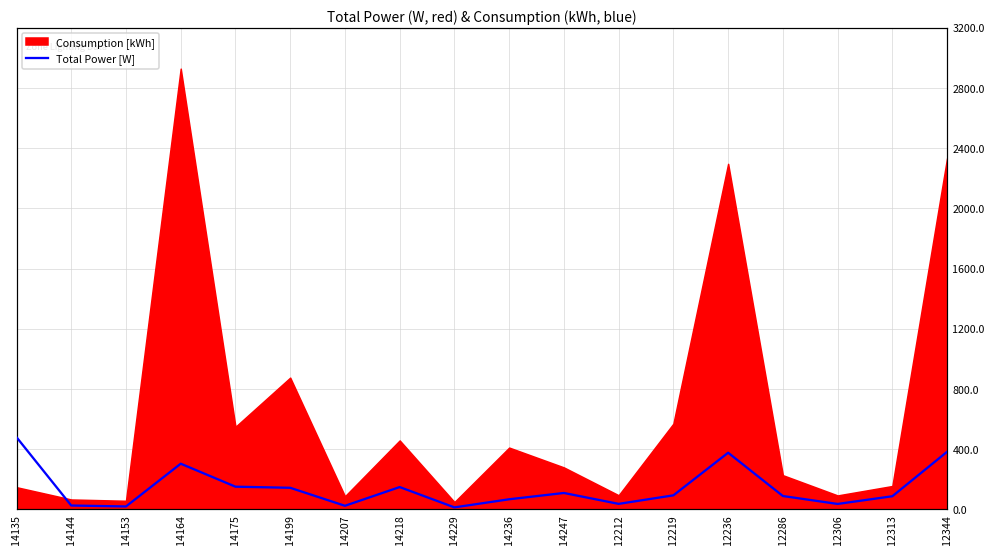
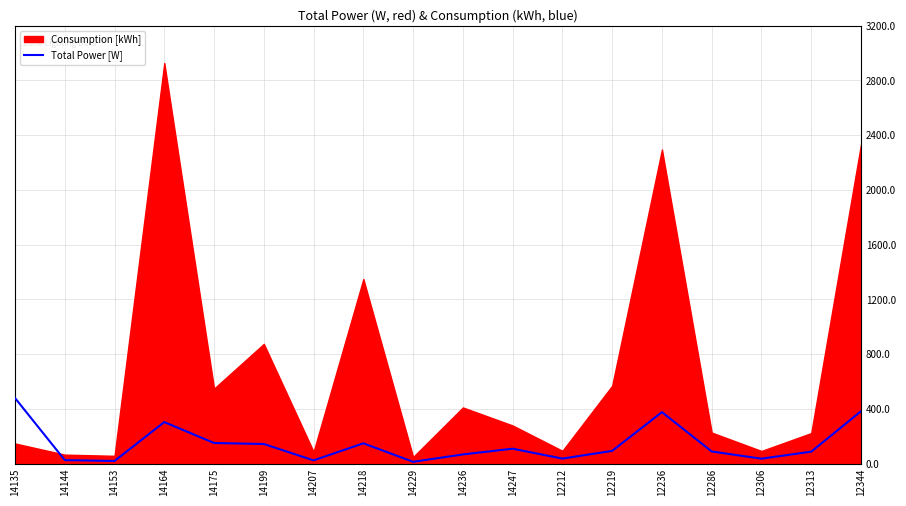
  {
    "Total Power [W]": {
      "14135": 480,
      "14144": 30,
      "14153": 20,
      "14164": 300,
      "14175": 150,
      "14199": 140,
      "14207": 20,
      "14218": 150,
      "14229": 10,
      "14236": 70,
      "14247": 110,
      "12212": 40,
      "12219": 90,
      "12236": 380,
      "12286": 90,
      "12306": 40,
      "12313": 90,
      "12344": 380
    },
    "Consumption [kWh]": {
      "14135": 150,
      "14144": 70,
      "14153": 60,
      "14164": 2930,
      "14175": 550,
      "14199": 880,
      "14207": 90,
-     "14218": 460,
+     "14218": 1350,
      "14229": 50,
      "14236": 410,
      "14247": 280,
      "12212": 90,
      "12219": 570,
      "12236": 2300,
      "12286": 230,
      "12306": 90,
-     "12313": 160,
+     "12313": 220,
      "12344": 2330
    }
  }
